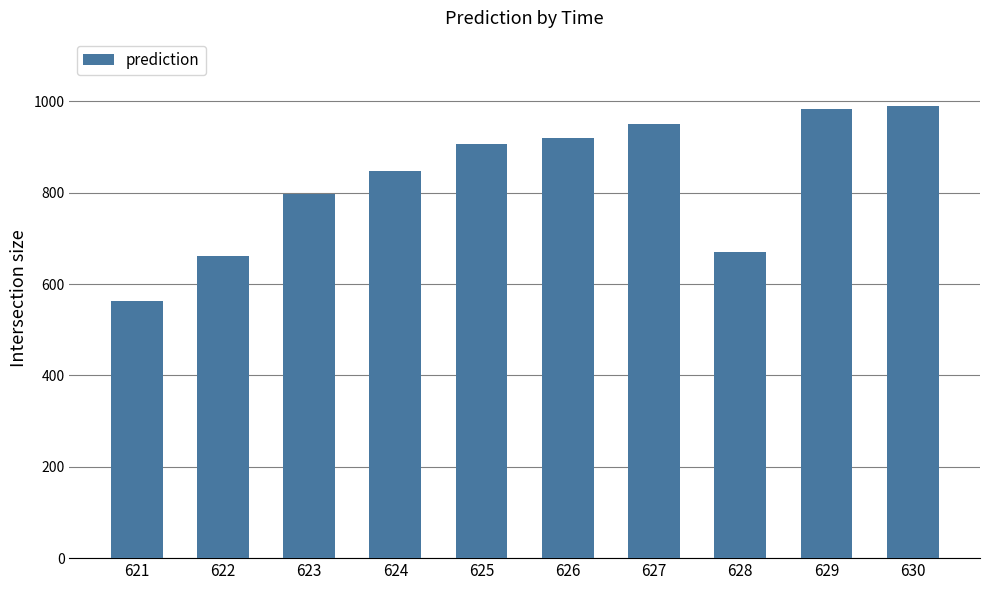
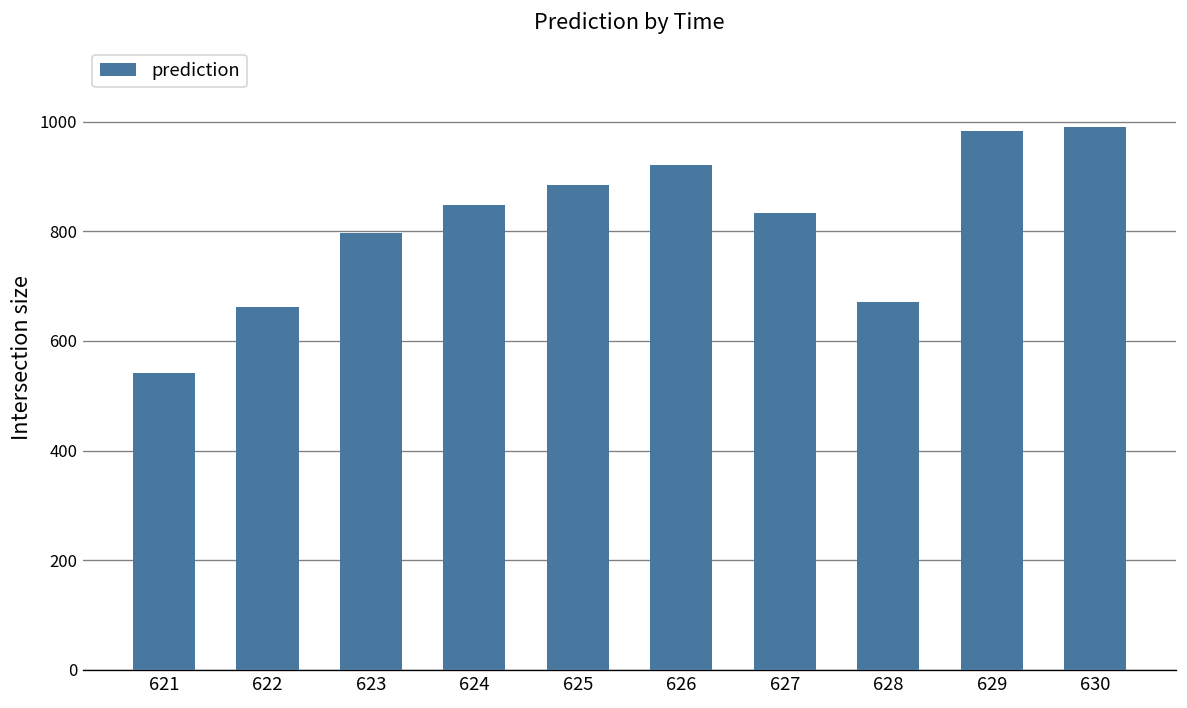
  {
-   "621": 560,
+   "621": 540,
    "622": 660,
    "623": 800,
    "624": 850,
-   "625": 910,
+   "625": 880,
    "626": 920,
-   "627": 950,
+   "627": 830,
    "628": 670,
    "629": 980,
    "630": 990
  }
